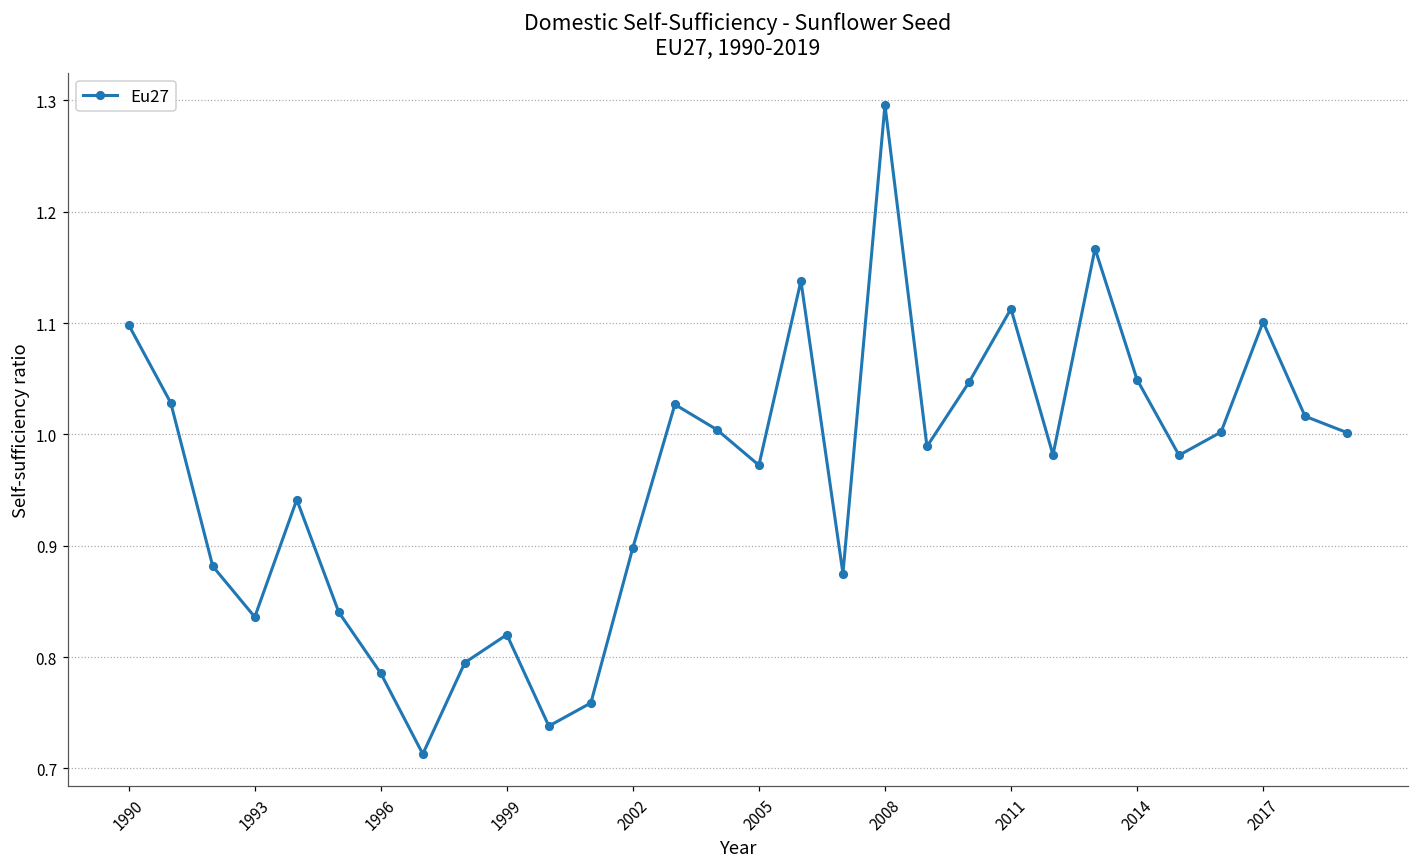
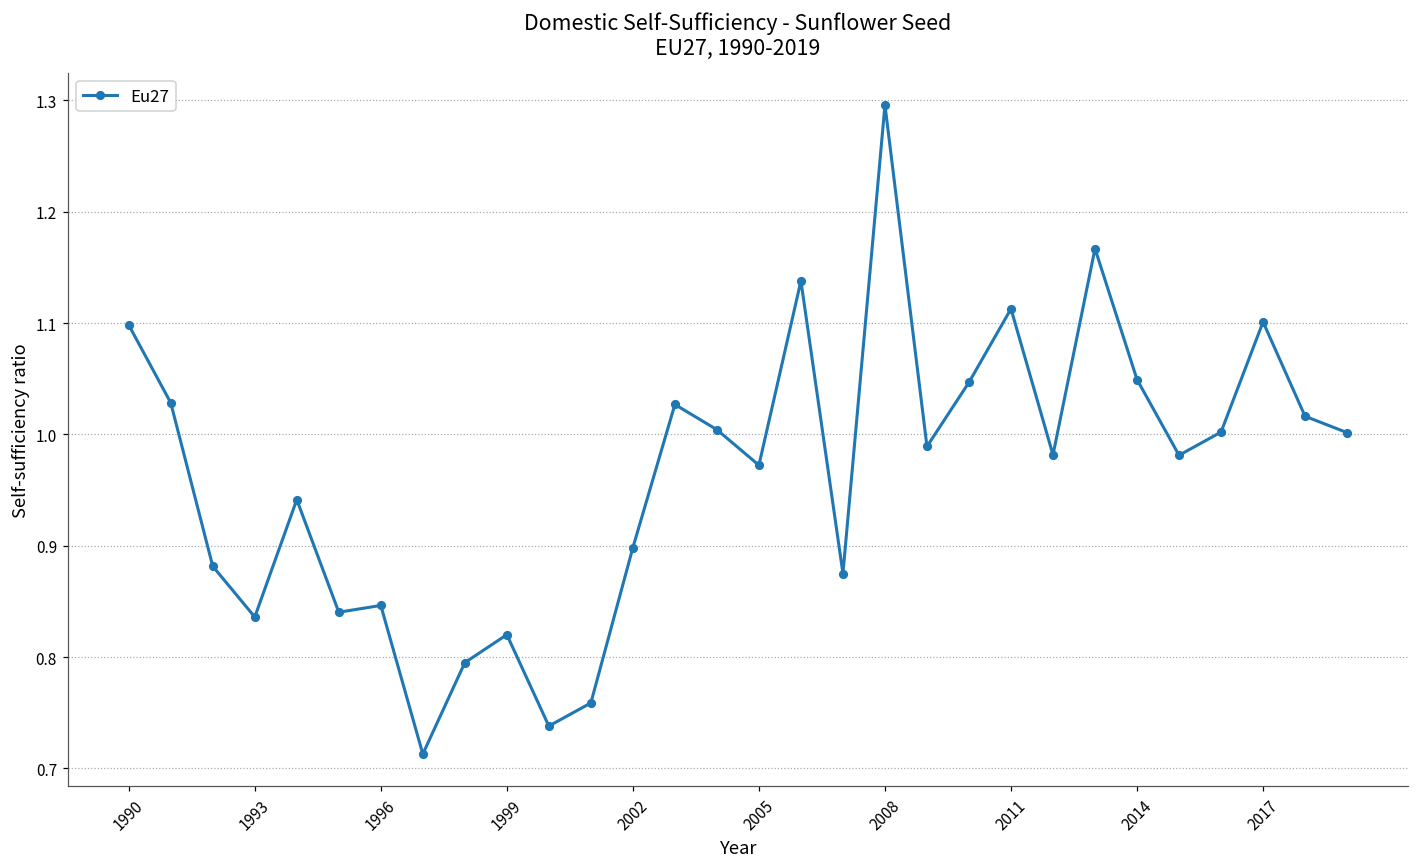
  {
    "1990": 1.098,
    "1993": 0.836,
-   "1996": 0.785,
+   "1996": 0.846,
    "1999": 0.820,
    "2002": 0.898,
    "2005": 0.972,
    "2008": 1.296,
    "2011": 1.113,
    "2014": 1.049,
    "2017": 1.101
  }
